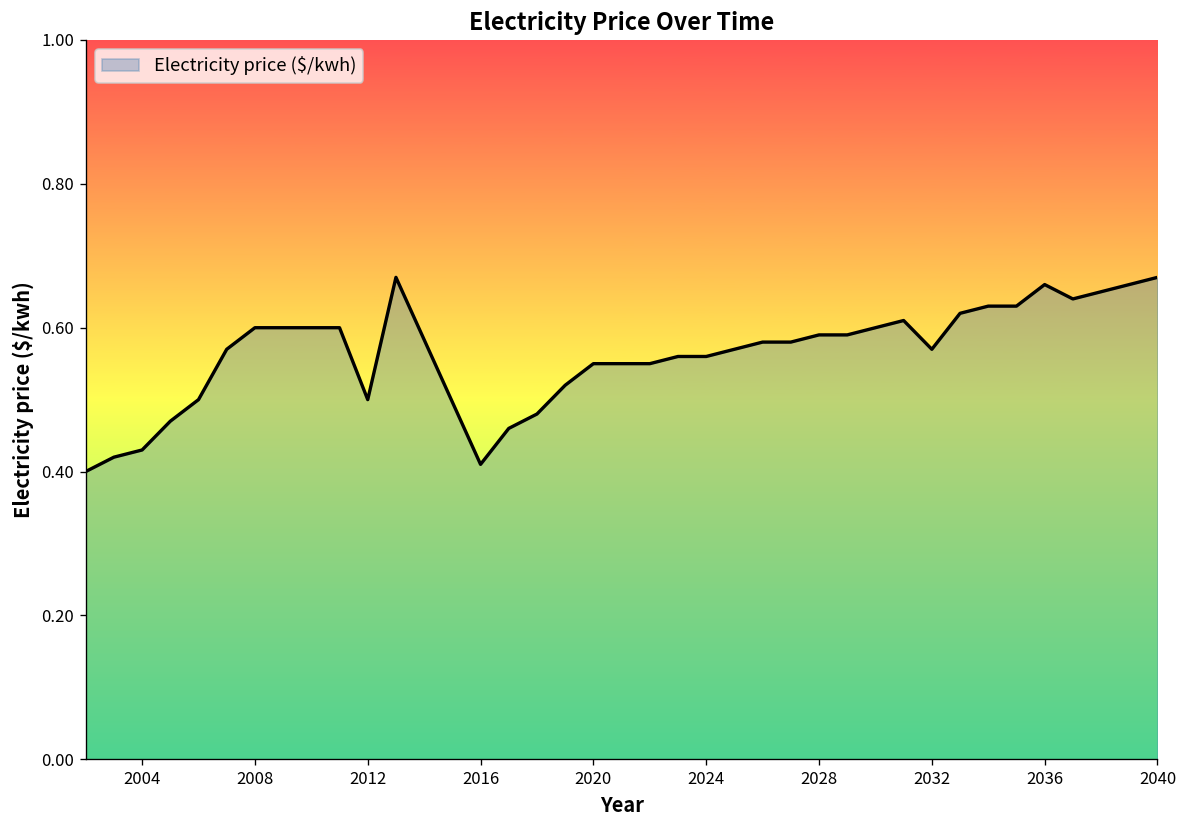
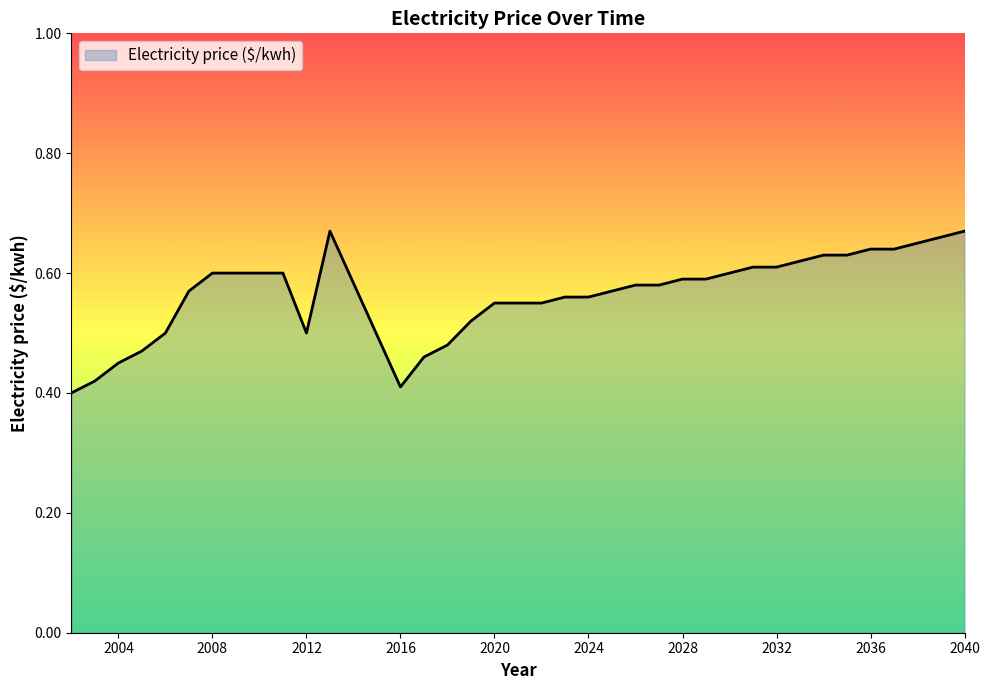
  {
-   "2004": 0.43,
+   "2004": 0.45,
    "2008": 0.60,
    "2012": 0.50,
    "2016": 0.41,
    "2020": 0.55,
    "2024": 0.56,
    "2028": 0.59,
-   "2032": 0.57,
-   "2036": 0.66,
+   "2032": 0.61,
+   "2036": 0.64,
    "2040": 0.67
  }
